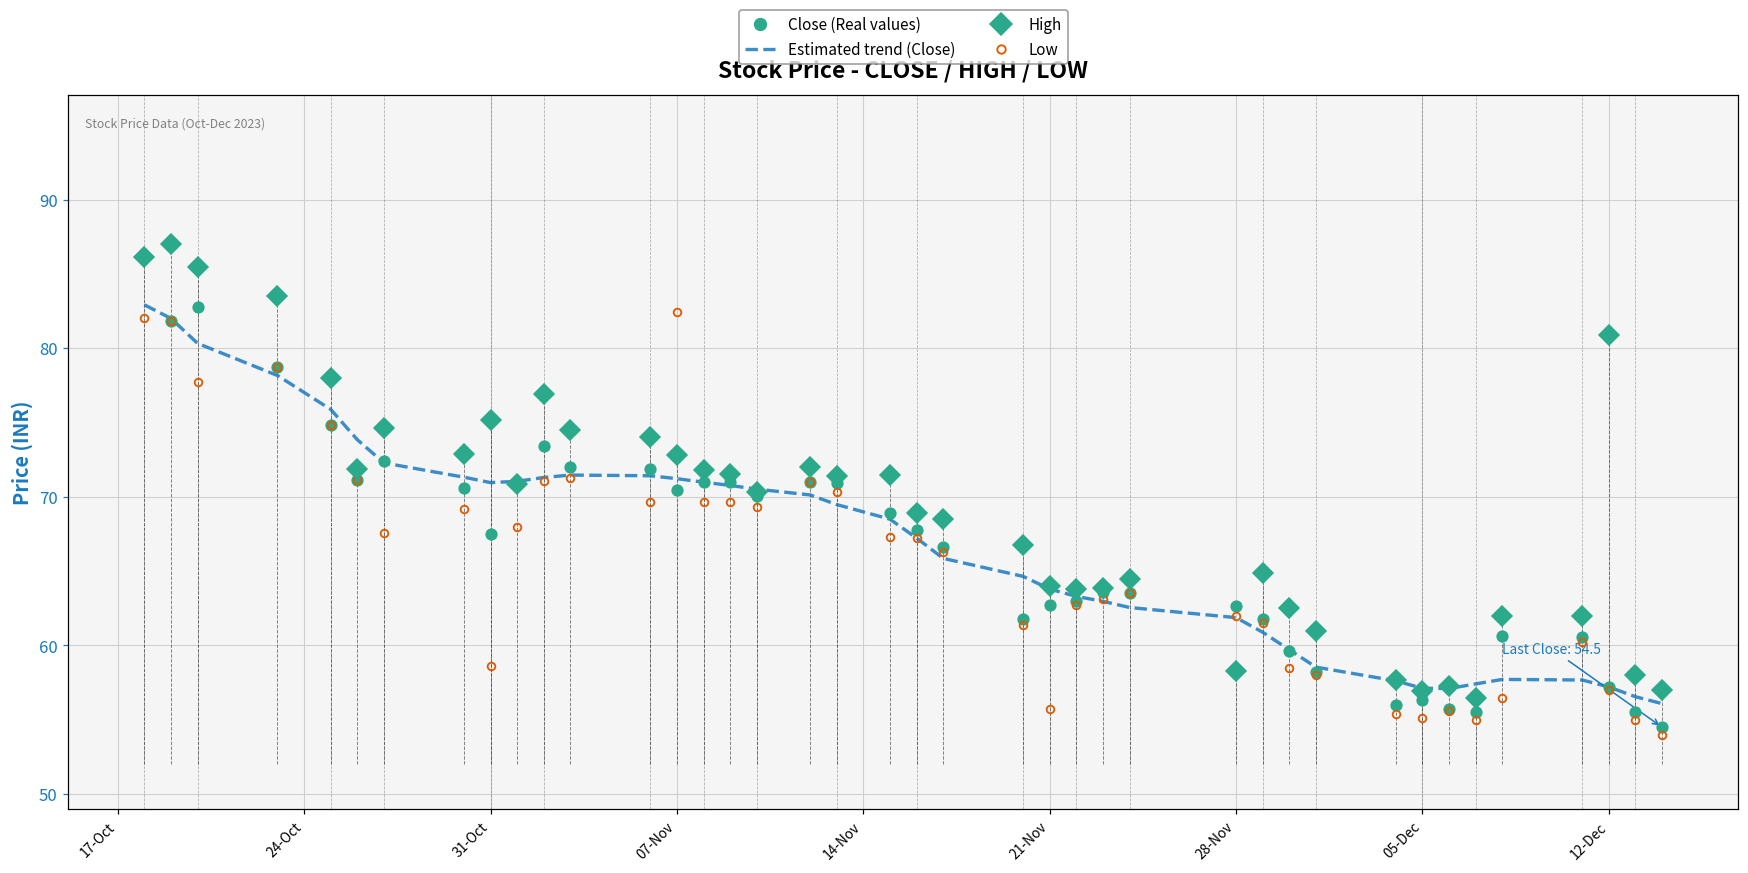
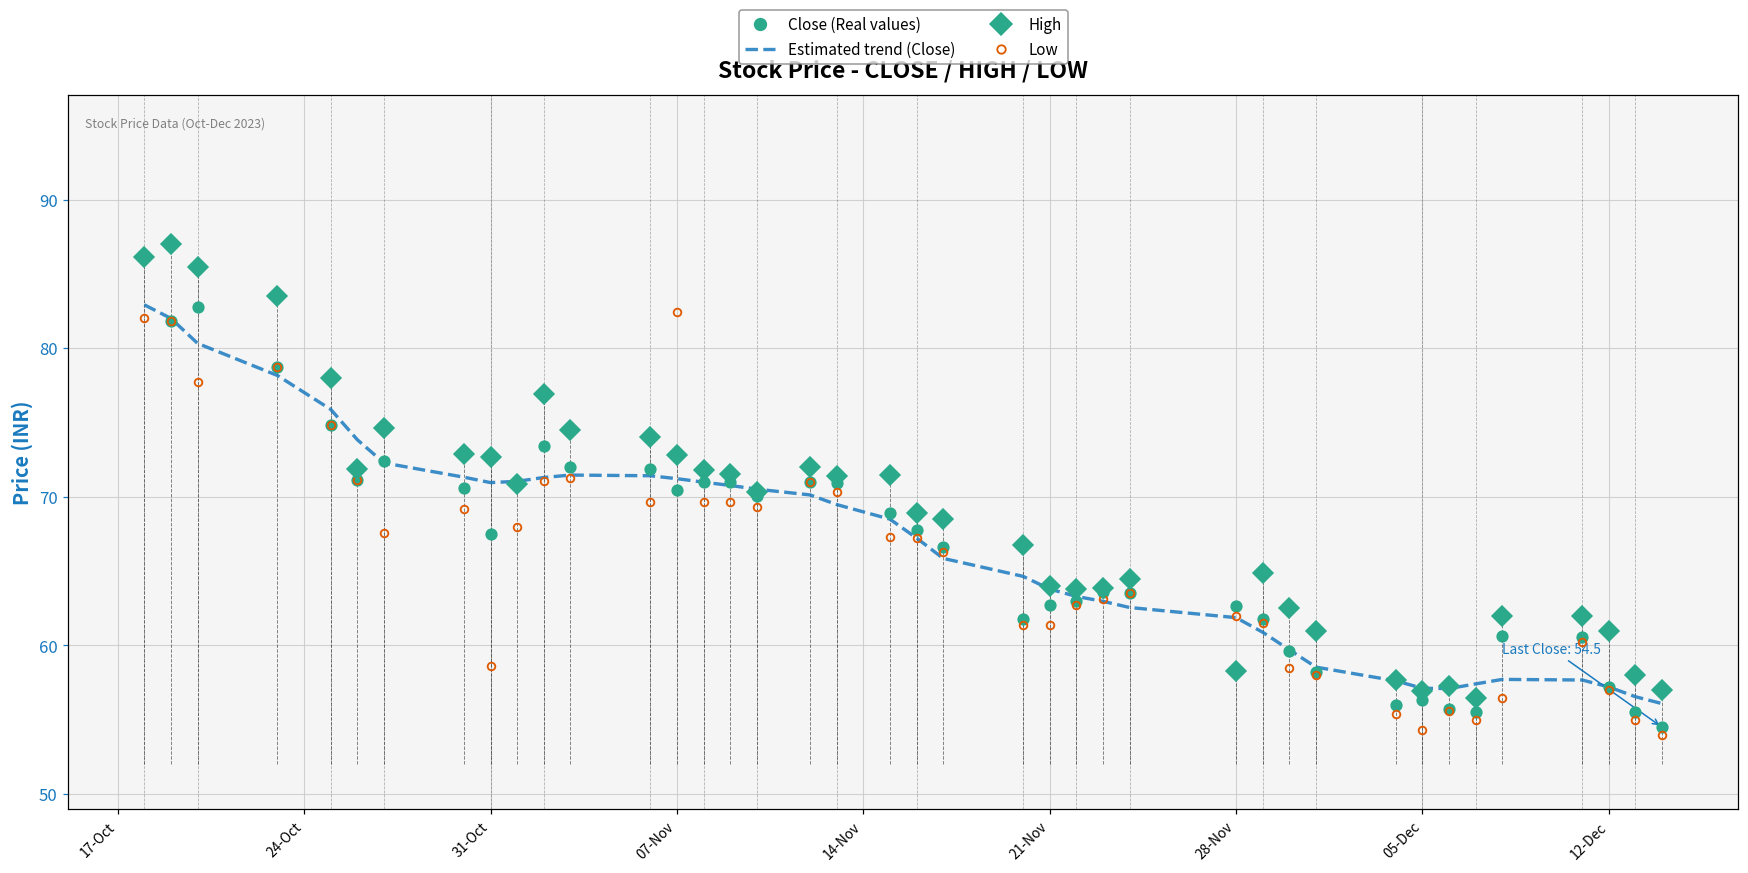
  {
    "High": {
-     "31-Oct": 75.2,
+     "31-Oct": 72.7,
      "07-Nov": 72.8,
      "21-Nov": 64.0,
      "28-Nov": 58.3,
-     "12-Dec": 80.9
+     "12-Dec": 61.0
    },
    "Low": {
      "31-Oct": 58.6,
      "07-Nov": 82.4,
-     "21-Nov": 55.7,
-     "05-Dec": 55.1
+     "21-Nov": 61.4,
+     "05-Dec": 54.3
    }
  }
